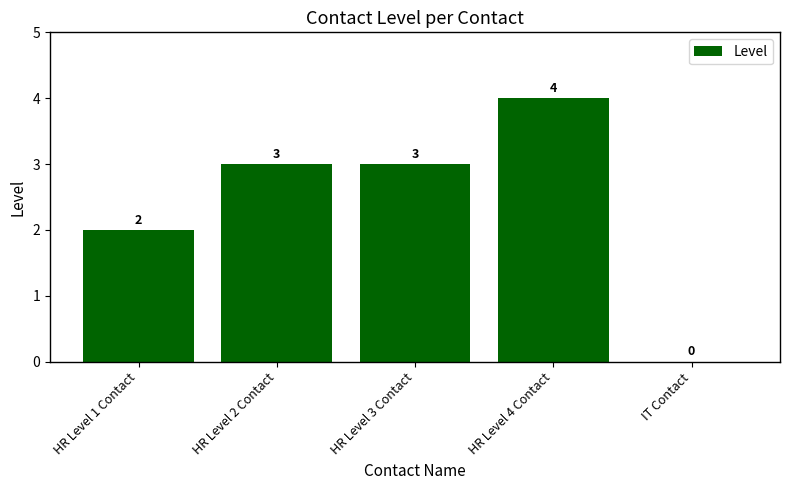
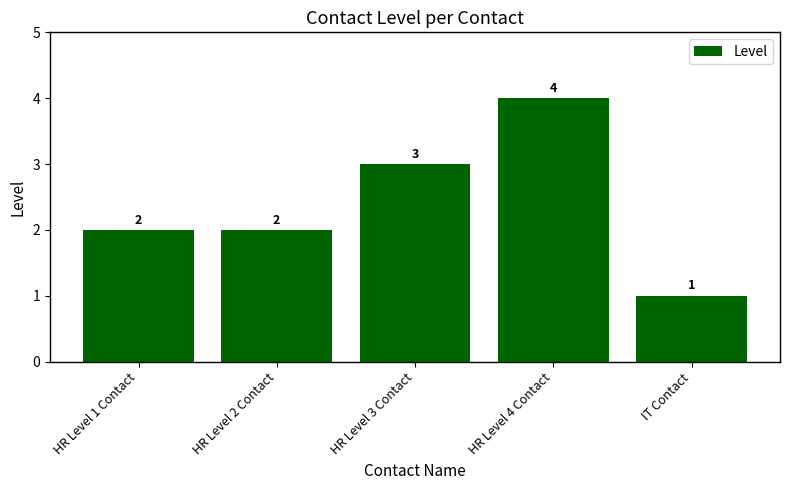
  {
    "HR Level 1 Contact": 2,
-   "HR Level 2 Contact": 3,
+   "HR Level 2 Contact": 2,
    "HR Level 3 Contact": 3,
    "HR Level 4 Contact": 4,
-   "IT Contact": 0
+   "IT Contact": 1
  }
